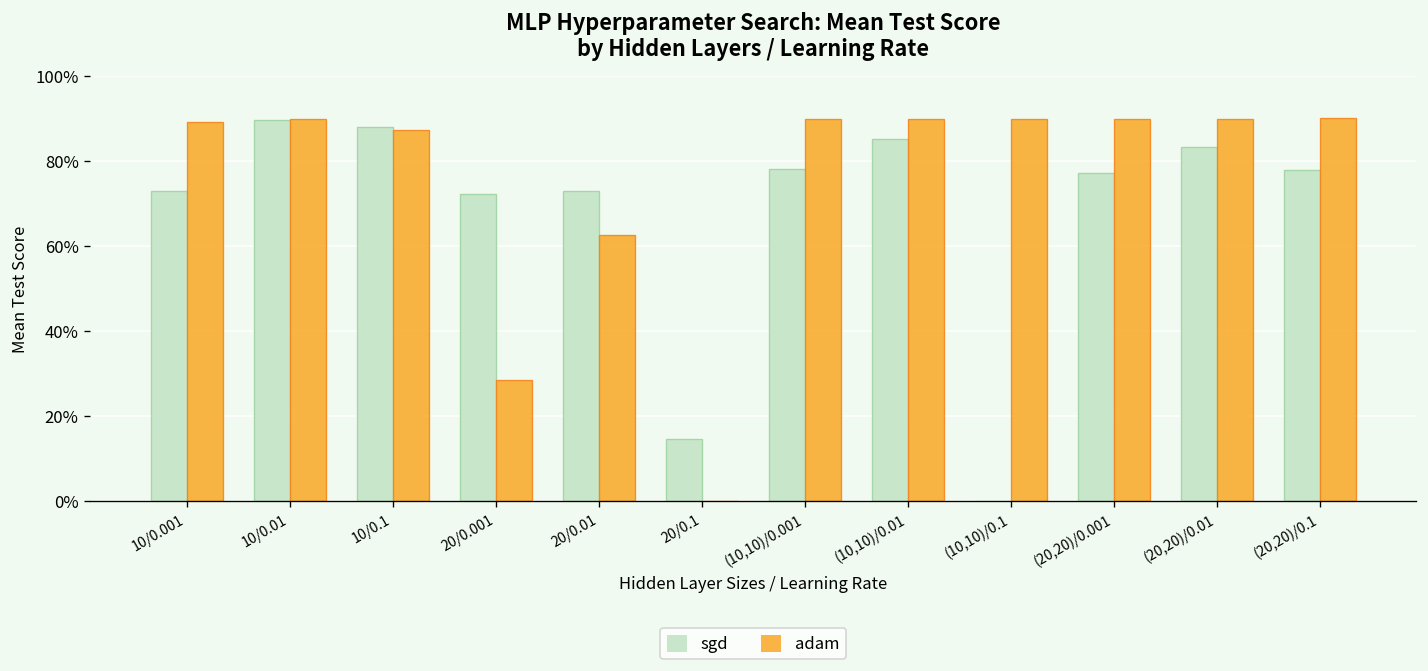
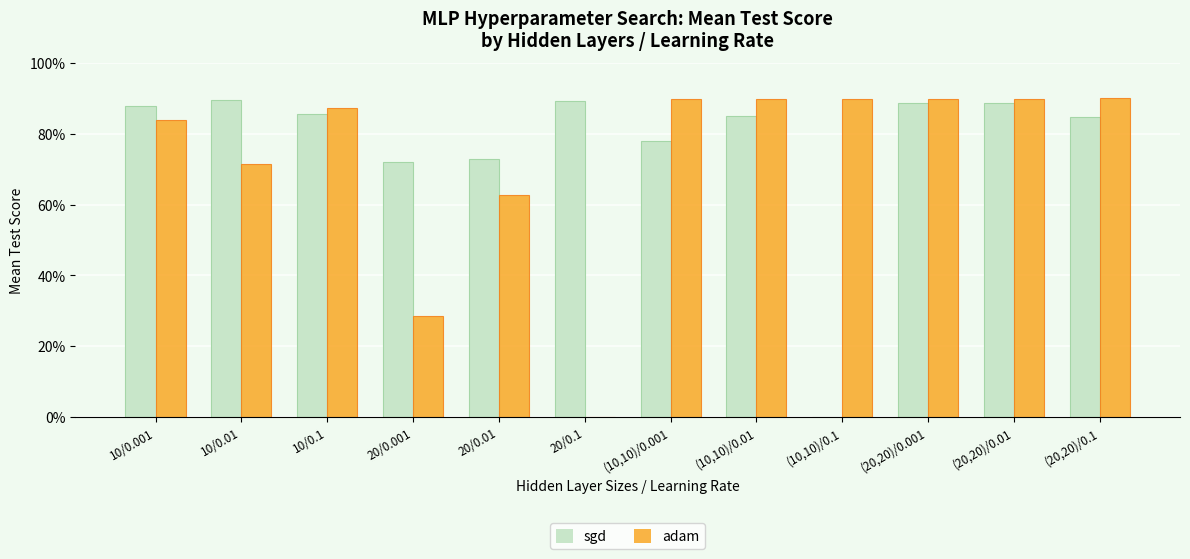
  {
    "sgd": {
-     "10/0.001": "73%",
+     "10/0.001": "88%",
      "10/0.01": "90%",
-     "10/0.1": "88%",
+     "10/0.1": "86%",
      "20/0.001": "72%",
      "20/0.01": "73%",
-     "20/0.1": "14%",
+     "20/0.1": "89%",
      "(10,10)/0.001": "78%",
      "(10,10)/0.01": "85%",
      "(10,10)/0.1": "0%",
-     "(20,20)/0.001": "77%",
-     "(20,20)/0.01": "83%",
-     "(20,20)/0.1": "78%"
+     "(20,20)/0.001": "89%",
+     "(20,20)/0.01": "89%",
+     "(20,20)/0.1": "85%"
    },
    "adam": {
-     "10/0.001": "89%",
-     "10/0.01": "90%",
+     "10/0.001": "84%",
+     "10/0.01": "72%",
      "10/0.1": "87%",
      "20/0.001": "28%",
      "20/0.01": "63%",
      "20/0.1": "0%",
      "(10,10)/0.001": "90%",
      "(10,10)/0.01": "90%",
      "(10,10)/0.1": "90%",
      "(20,20)/0.001": "90%",
      "(20,20)/0.01": "90%",
      "(20,20)/0.1": "90%"
    }
  }
